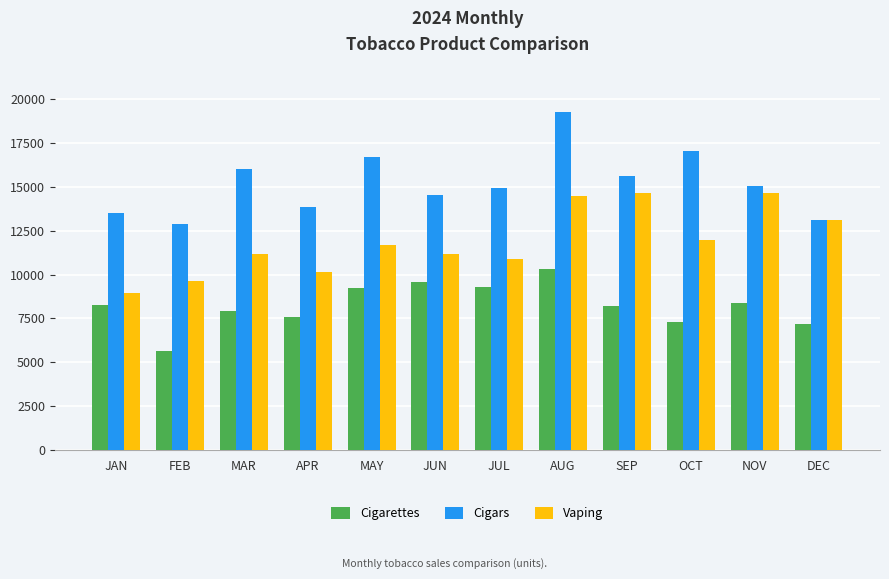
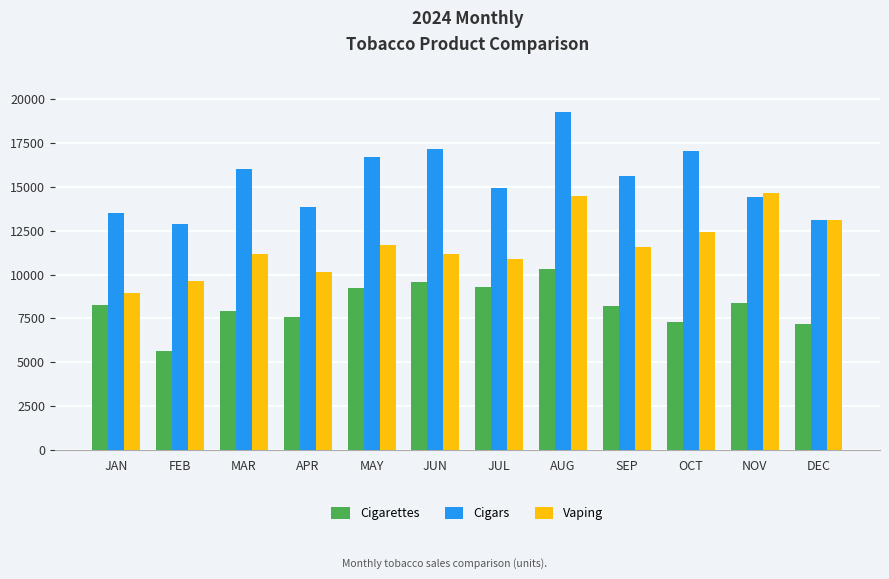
  {
    "Cigarettes": {
      "JAN": 8300,
      "FEB": 5700,
      "MAR": 7900,
      "APR": 7600,
      "MAY": 9200,
      "JUN": 9500,
      "JUL": 9300,
      "AUG": 10300,
      "SEP": 8200,
      "OCT": 7300,
      "NOV": 8400,
      "DEC": 7200
    },
    "Cigars": {
      "JAN": 13500,
      "FEB": 12900,
      "MAR": 16000,
      "APR": 13800,
      "MAY": 16700,
-     "JUN": 14500,
+     "JUN": 17200,
      "JUL": 14900,
      "AUG": 19300,
      "SEP": 15600,
      "OCT": 17000,
-     "NOV": 15100,
+     "NOV": 14400,
      "DEC": 13100
    },
    "Vaping": {
      "JAN": 9000,
      "FEB": 9600,
      "MAR": 11100,
      "APR": 10100,
      "MAY": 11700,
      "JUN": 11200,
      "JUL": 10900,
      "AUG": 14500,
-     "SEP": 14600,
-     "OCT": 11900,
+     "SEP": 11600,
+     "OCT": 12400,
      "NOV": 14600,
      "DEC": 13100
    }
  }
